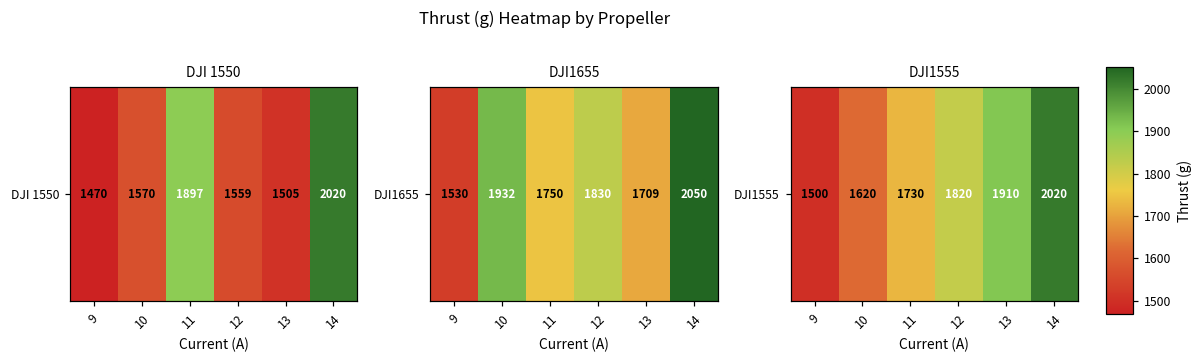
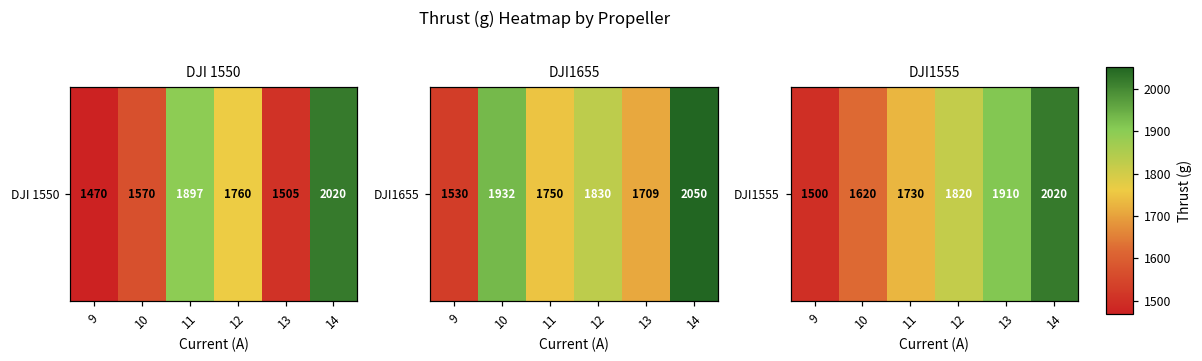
  {
    "DJI 1550": {
      "DJI 1550": {
        "9": 1470,
        "10": 1570,
        "11": 1897,
-       "12": 1559,
+       "12": 1760,
        "13": 1505,
        "14": 2020
      }
    },
    "DJI1655": {
      "DJI1655": {
        "9": 1530,
        "10": 1932,
        "11": 1750,
        "12": 1830,
        "13": 1709,
        "14": 2050
      }
    },
    "DJI1555": {
      "DJI1555": {
        "9": 1500,
        "10": 1620,
        "11": 1730,
        "12": 1820,
        "13": 1910,
        "14": 2020
      }
    }
  }
